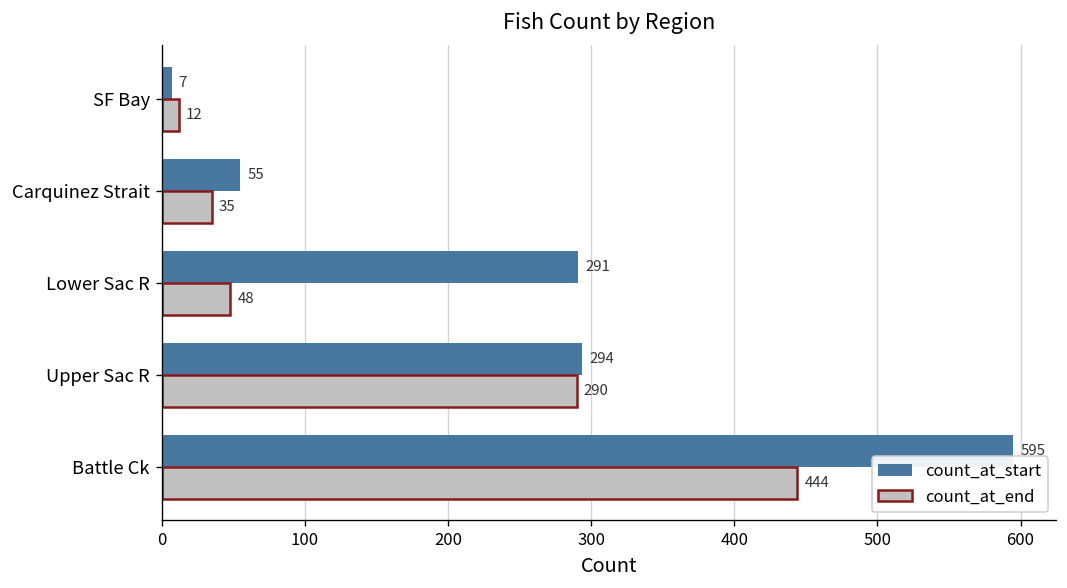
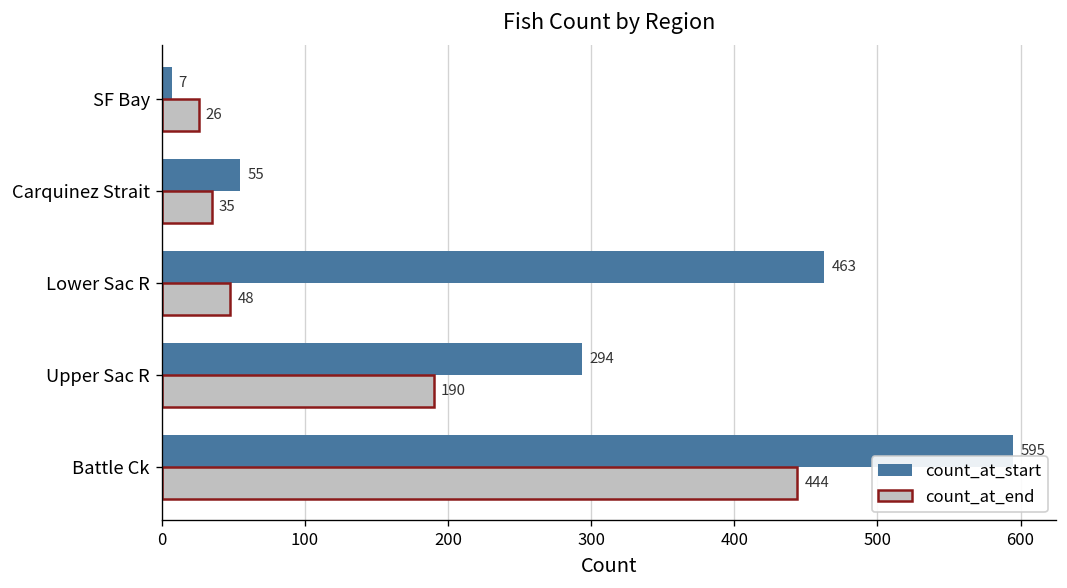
  {
    "count_at_start": {
      "SF Bay": 7,
      "Carquinez Strait": 55,
-     "Lower Sac R": 291,
+     "Lower Sac R": 463,
      "Upper Sac R": 294
    },
    "count_at_end": {
-     "SF Bay": 12,
+     "SF Bay": 26,
      "Carquinez Strait": 35,
      "Lower Sac R": 48,
-     "Upper Sac R": 290,
+     "Upper Sac R": 190,
      "Battle Ck": 444
    }
  }
